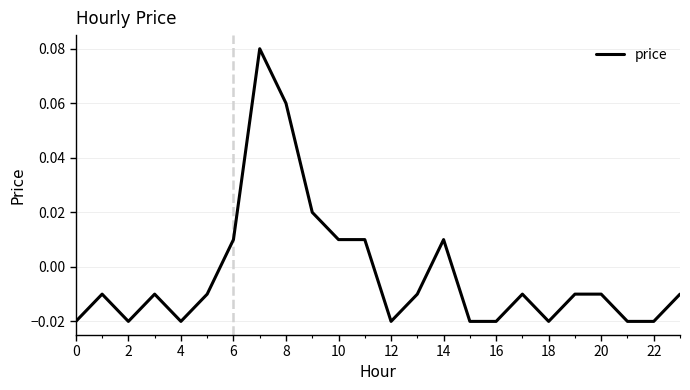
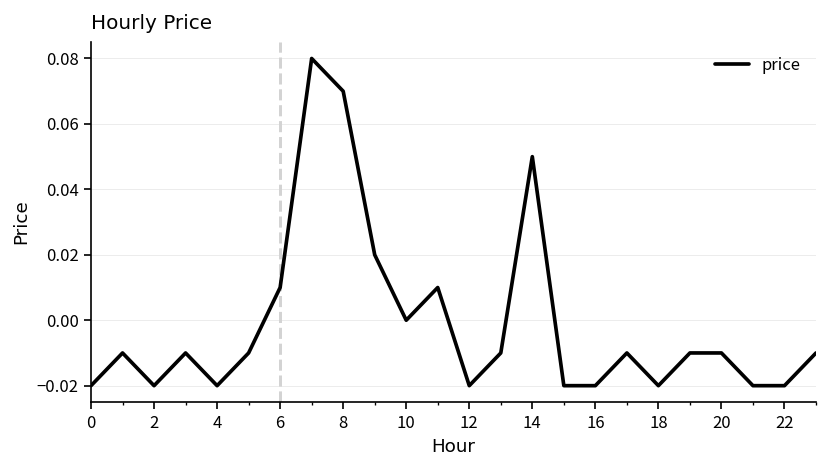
  {
    "0": -0.02,
    "2": -0.02,
    "4": -0.02,
    "6": 0.01,
-   "8": 0.06,
-   "10": 0.01,
+   "8": 0.07,
+   "10": 0.00,
    "12": -0.02,
-   "14": 0.01,
+   "14": 0.05,
    "16": -0.02,
    "18": -0.02,
    "20": -0.01,
    "22": -0.02
  }
